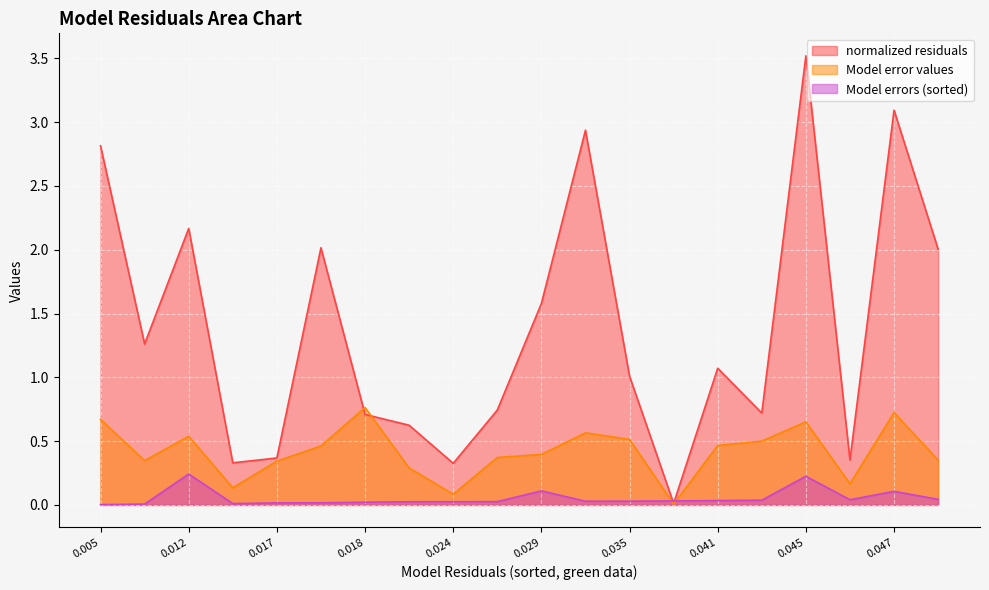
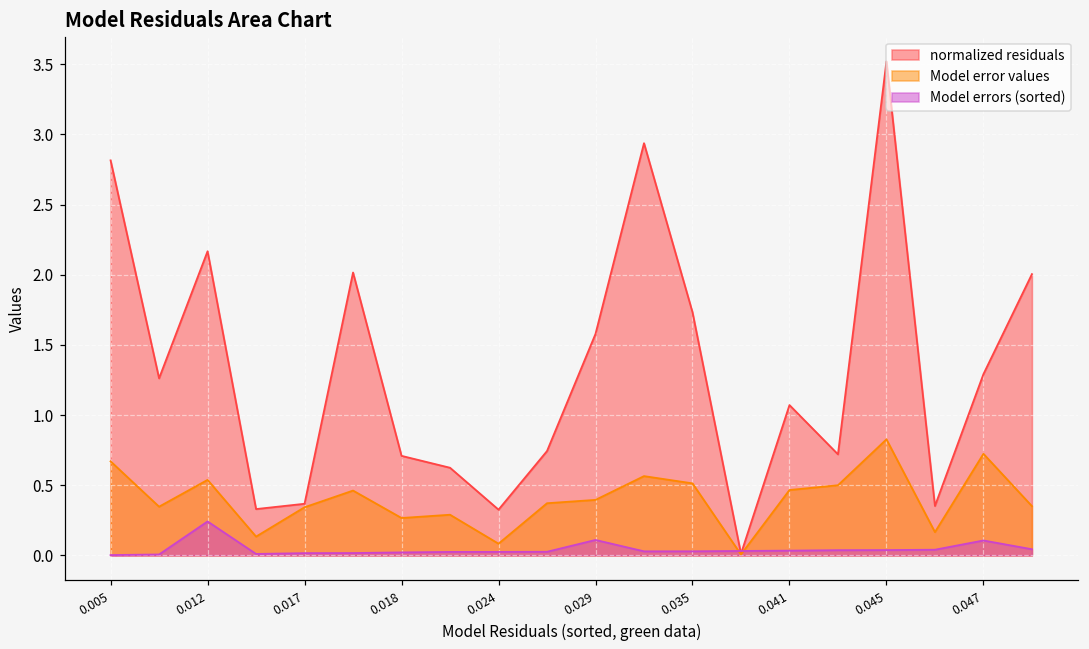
  {
    "normalized residuals": {
      "0.005": 2.81,
      "0.012": 2.17,
      "0.017": 0.37,
      "0.018": 0.71,
      "0.024": 0.33,
      "0.029": 1.58,
-     "0.035": 1.01,
+     "0.035": 1.73,
      "0.041": 1.07,
      "0.045": 3.52,
-     "0.047": 3.09
+     "0.047": 1.29
    },
    "Model error values": {
      "0.005": 0.67,
      "0.012": 0.54,
      "0.017": 0.34,
-     "0.018": 0.76,
+     "0.018": 0.27,
      "0.024": 0.08,
      "0.029": 0.40,
      "0.035": 0.51,
      "0.041": 0.47,
-     "0.045": 0.65,
+     "0.045": 0.83,
      "0.047": 0.72
    },
    "Model errors (sorted)": {
      "0.005": 0.00,
      "0.012": 0.24,
      "0.017": 0.02,
      "0.018": 0.02,
      "0.024": 0.02,
      "0.029": 0.11,
      "0.035": 0.03,
      "0.041": 0.03,
-     "0.045": 0.22,
+     "0.045": 0.04,
      "0.047": 0.11
    }
  }
